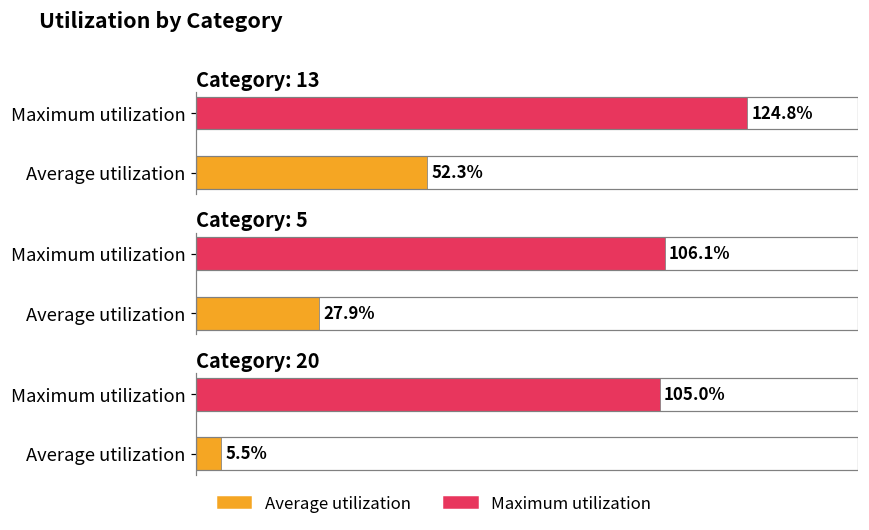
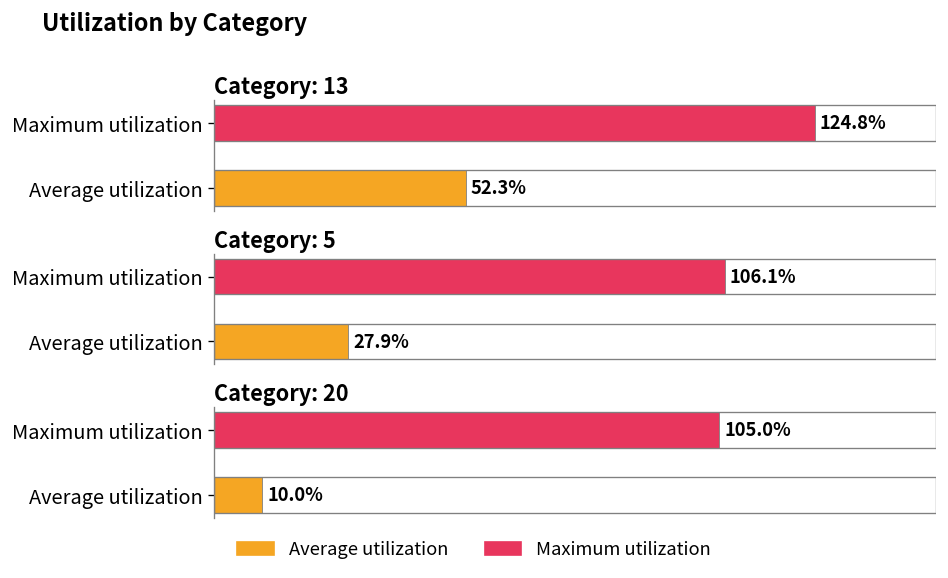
  {
    "Category: 13": {
      "Maximum utilization": "124.8%",
      "Average utilization": "52.3%"
    },
    "Category: 5": {
      "Maximum utilization": "106.1%",
      "Average utilization": "27.9%"
    },
    "Category: 20": {
      "Maximum utilization": "105.0%",
-     "Average utilization": "5.5%"
+     "Average utilization": "10.0%"
    }
  }
